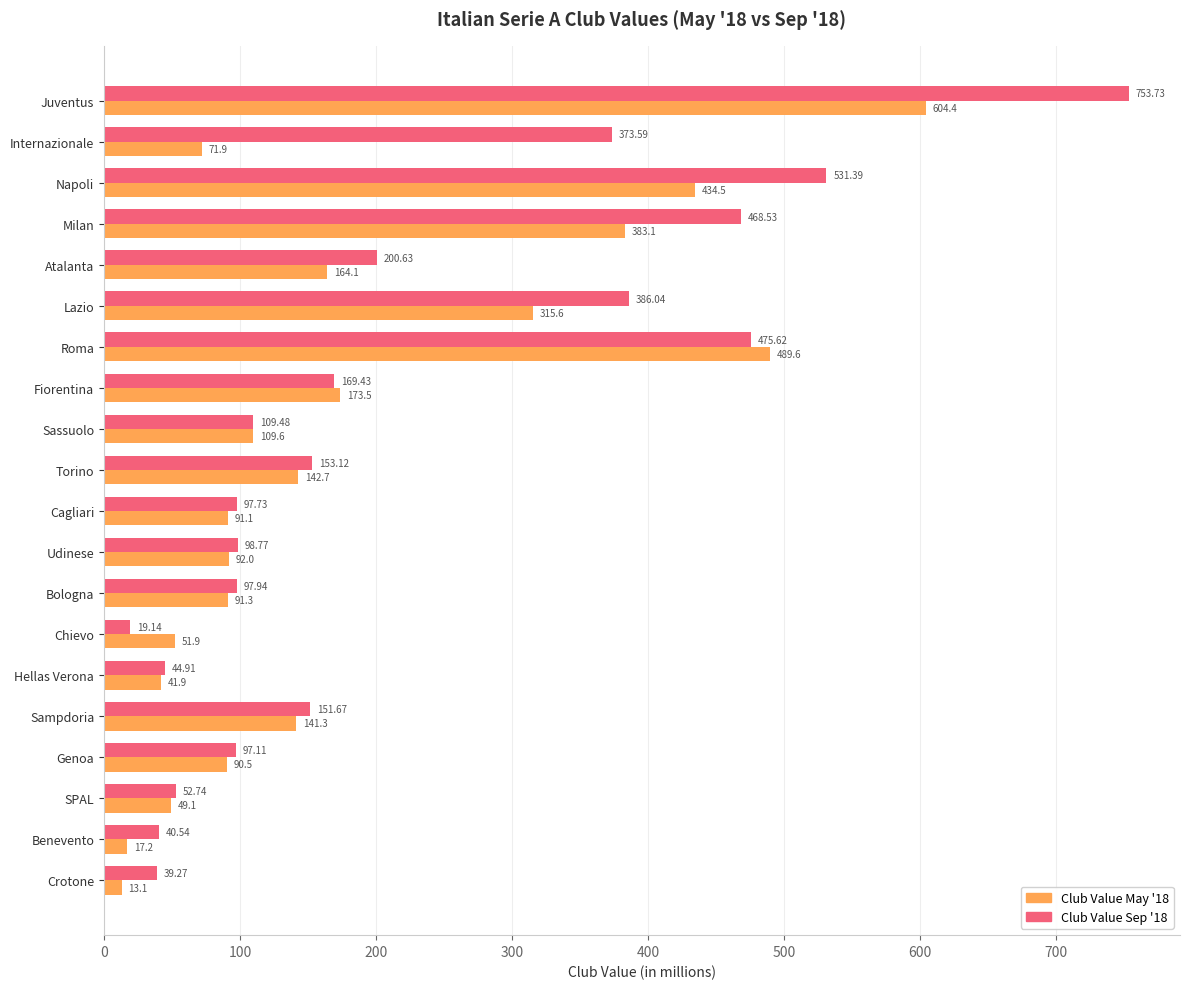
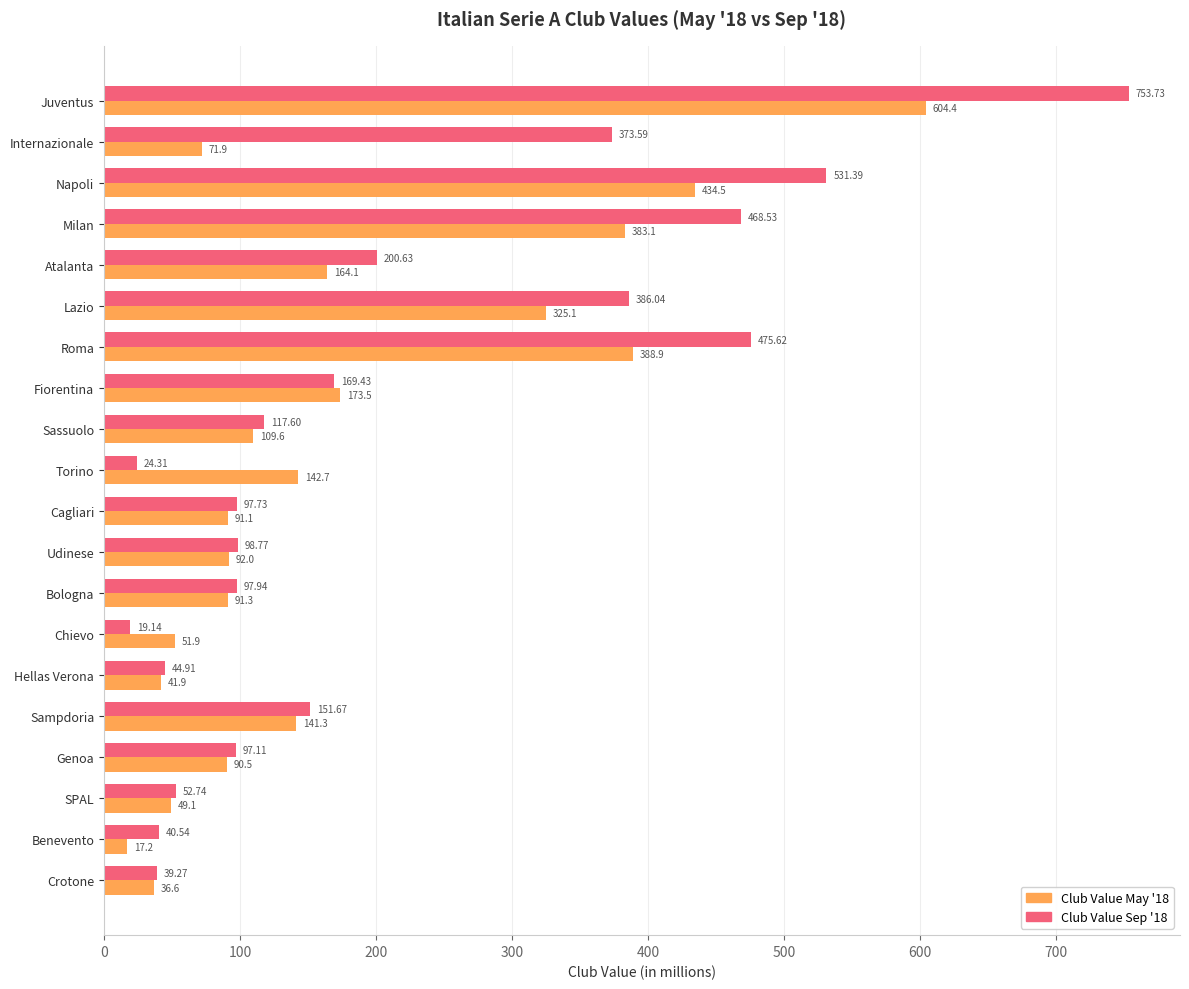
  {
    "Club Value May '18": {
      "Juventus": 604.4,
      "Internazionale": 71.9,
      "Napoli": 434.5,
      "Milan": 383.1,
      "Atalanta": 164.1,
-     "Lazio": 315.6,
-     "Roma": 489.6,
+     "Lazio": 325.1,
+     "Roma": 388.9,
      "Fiorentina": 173.5,
      "Sassuolo": 109.6,
      "Torino": 142.7,
      "Cagliari": 91.1,
      "Udinese": 92.0,
      "Bologna": 91.3,
      "Chievo": 51.9,
      "Hellas Verona": 41.9,
      "Sampdoria": 141.3,
      "Genoa": 90.5,
      "SPAL": 49.1,
      "Benevento": 17.2,
-     "Crotone": 13.1
+     "Crotone": 36.6
    },
    "Club Value Sep '18": {
      "Juventus": 753.73,
      "Internazionale": 373.59,
      "Napoli": 531.39,
      "Milan": 468.53,
      "Atalanta": 200.63,
      "Lazio": 386.04,
      "Roma": 475.62,
      "Fiorentina": 169.43,
-     "Sassuolo": 109.48,
-     "Torino": 153.12,
+     "Sassuolo": 117.60,
+     "Torino": 24.31,
      "Cagliari": 97.73,
      "Udinese": 98.77,
      "Bologna": 97.94,
      "Chievo": 19.14,
      "Hellas Verona": 44.91,
      "Sampdoria": 151.67,
      "Genoa": 97.11,
      "SPAL": 52.74,
      "Benevento": 40.54,
      "Crotone": 39.27
    }
  }
